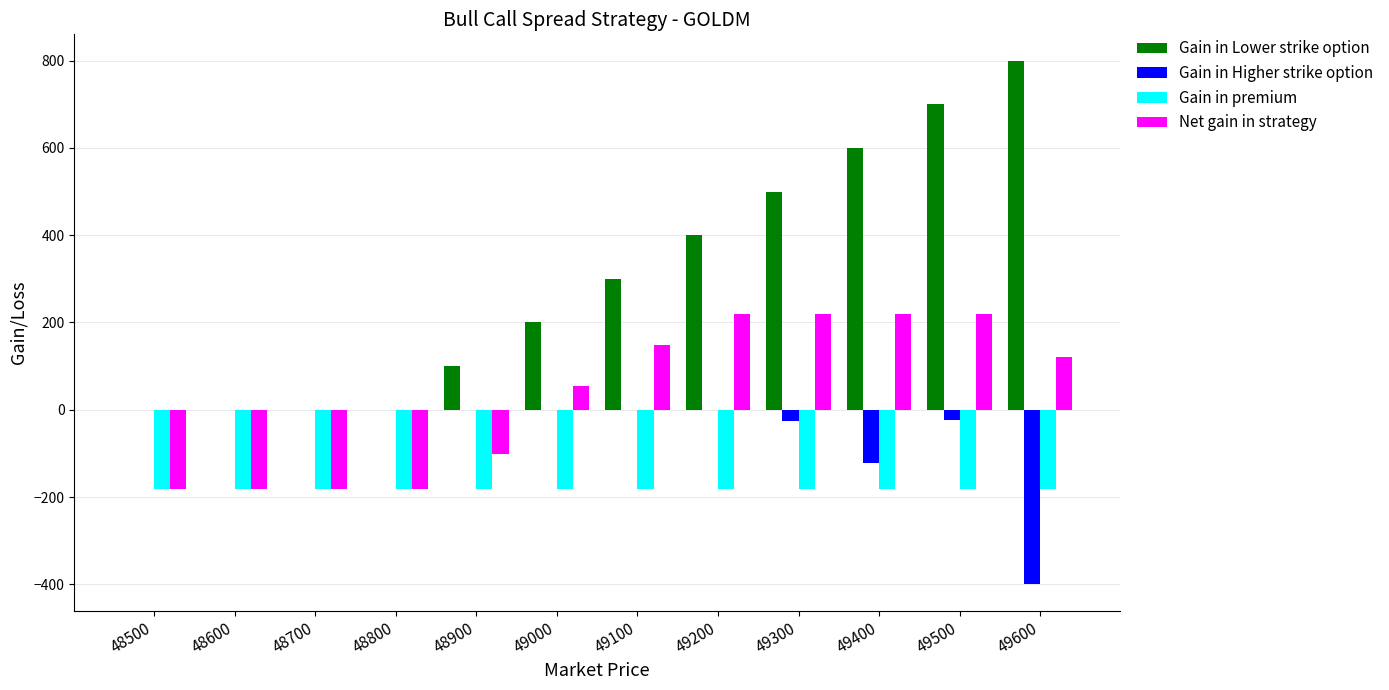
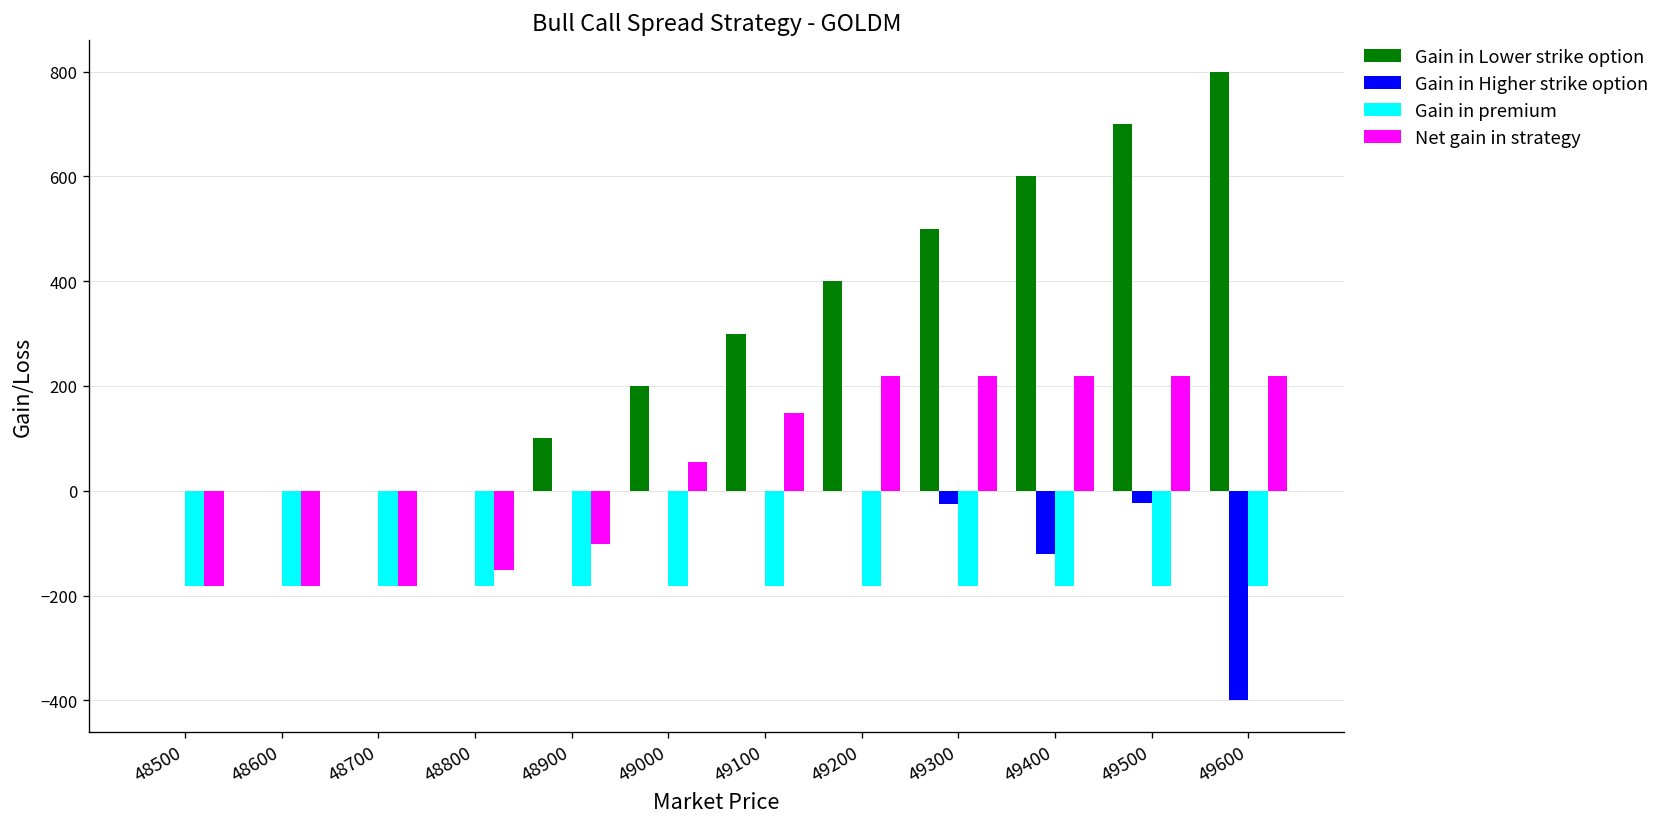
  {
    "Gain in Lower strike option": {
      "48500": 0,
      "48600": 0,
      "48700": 0,
      "48800": 0,
      "48900": 100,
      "49000": 200,
      "49100": 300,
      "49200": 400,
      "49300": 500,
      "49400": 600,
      "49500": 700,
      "49600": 800
    },
    "Gain in Higher strike option": {
      "48500": 0,
      "48600": 0,
      "48700": 0,
      "48800": 0,
      "48900": 0,
      "49000": 0,
      "49100": 0,
      "49200": 0,
      "49300": -30,
      "49400": -120,
      "49500": -20,
      "49600": -400
    },
    "Gain in premium": {
      "48500": -180,
      "48600": -180,
      "48700": -180,
      "48800": -180,
      "48900": -180,
      "49000": -180,
      "49100": -180,
      "49200": -180,
      "49300": -180,
      "49400": -180,
      "49500": -180,
      "49600": -180
    },
    "Net gain in strategy": {
      "48500": -180,
      "48600": -180,
      "48700": -180,
-     "48800": -180,
+     "48800": -150,
      "48900": -100,
      "49000": 50,
      "49100": 150,
      "49200": 220,
      "49300": 220,
      "49400": 220,
      "49500": 220,
-     "49600": 120
+     "49600": 220
    }
  }
